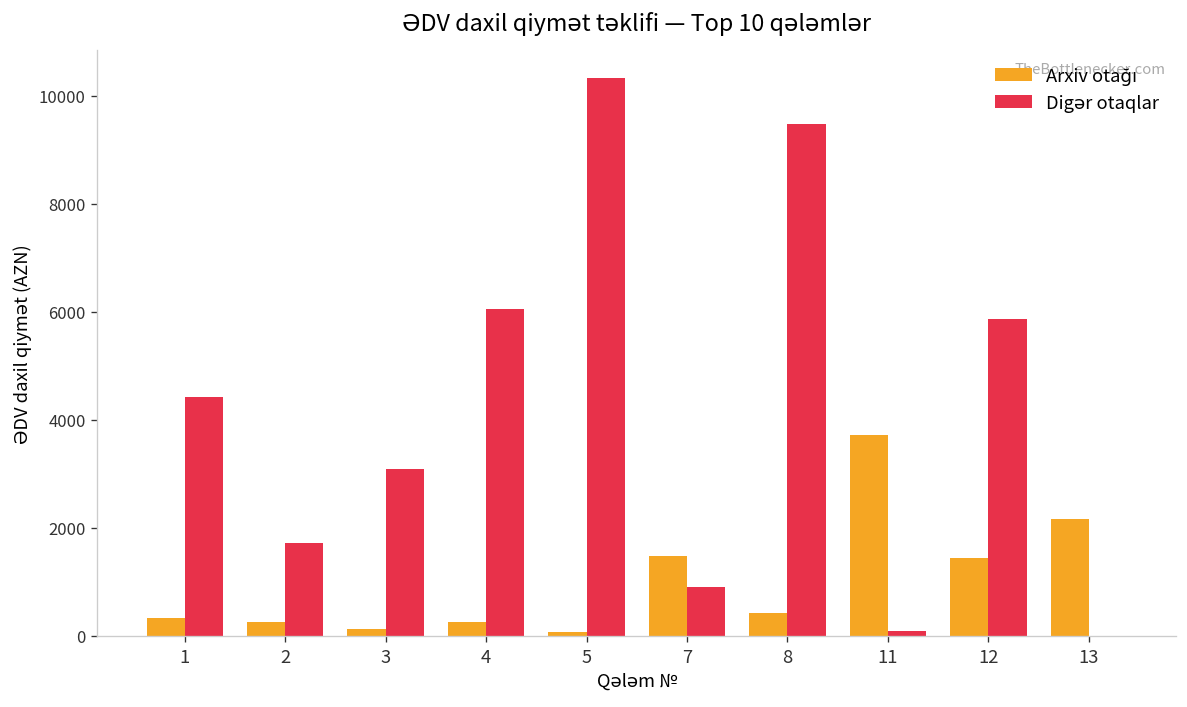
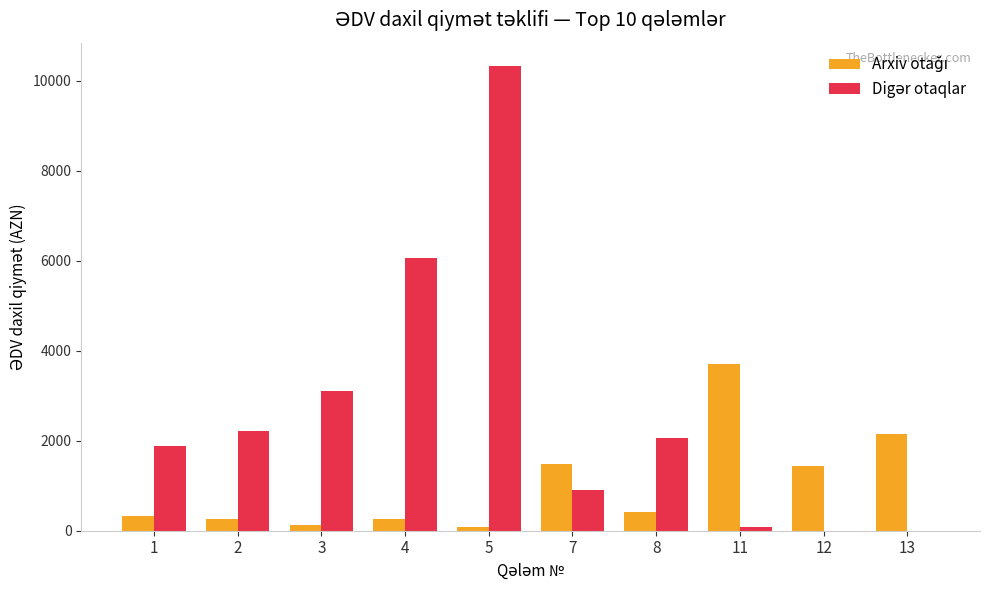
  {
    "Arxiv otağı": {
      "1": 300,
      "2": 300,
      "3": 100,
      "4": 300,
      "5": 100,
      "7": 1500,
      "8": 400,
      "11": 3700,
      "12": 1400,
      "13": 2200
    },
    "Digər otaqlar": {
-     "1": 4400,
-     "2": 1700,
+     "1": 1900,
+     "2": 2200,
      "3": 3100,
      "4": 6100,
      "5": 10300,
      "7": 900,
-     "8": 9500,
+     "8": 2100,
      "11": 100,
-     "12": 5900,
+     "12": 0,
      "13": 0
    }
  }
